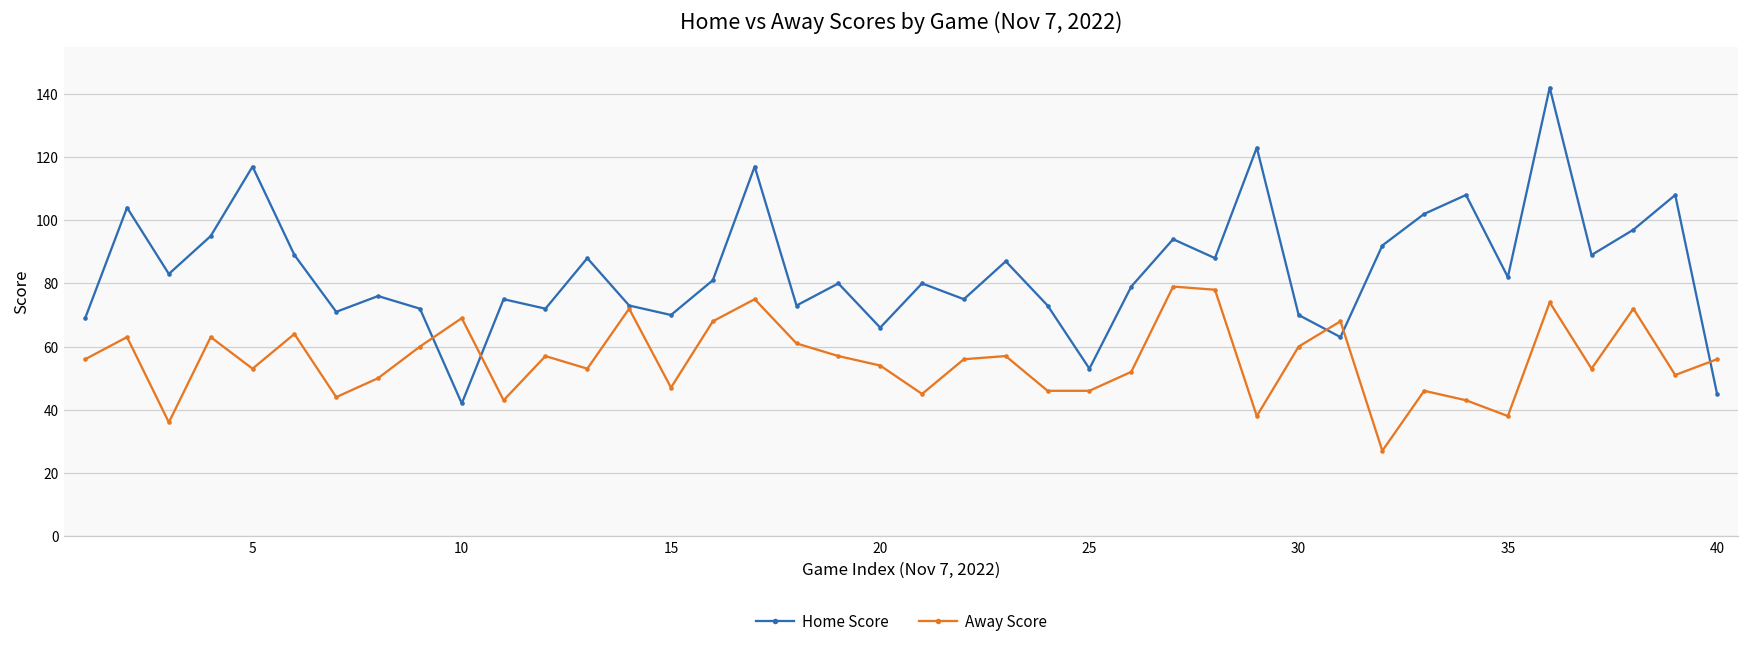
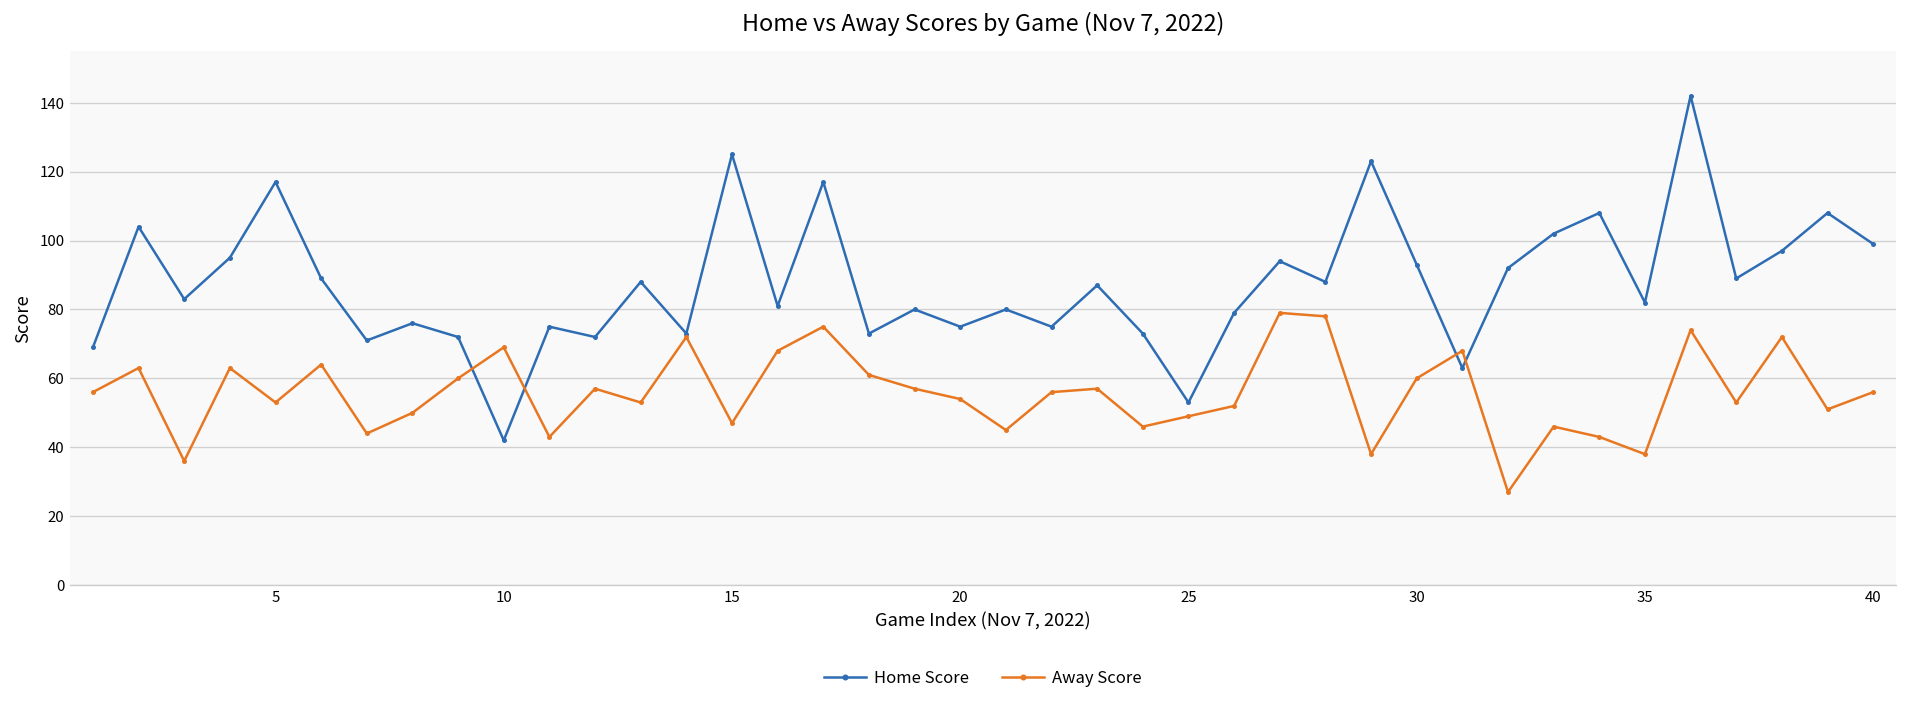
  {
    "Home Score": {
      "5": 117,
      "10": 42,
-     "15": 70,
-     "20": 66,
+     "15": 125,
+     "20": 75,
      "25": 53,
-     "30": 70,
+     "30": 93,
      "35": 82,
-     "40": 45
+     "40": 99
    },
    "Away Score": {
      "5": 53,
      "10": 69,
      "15": 47,
      "20": 54,
-     "25": 46,
+     "25": 49,
      "30": 60,
      "35": 38,
      "40": 56
    }
  }
